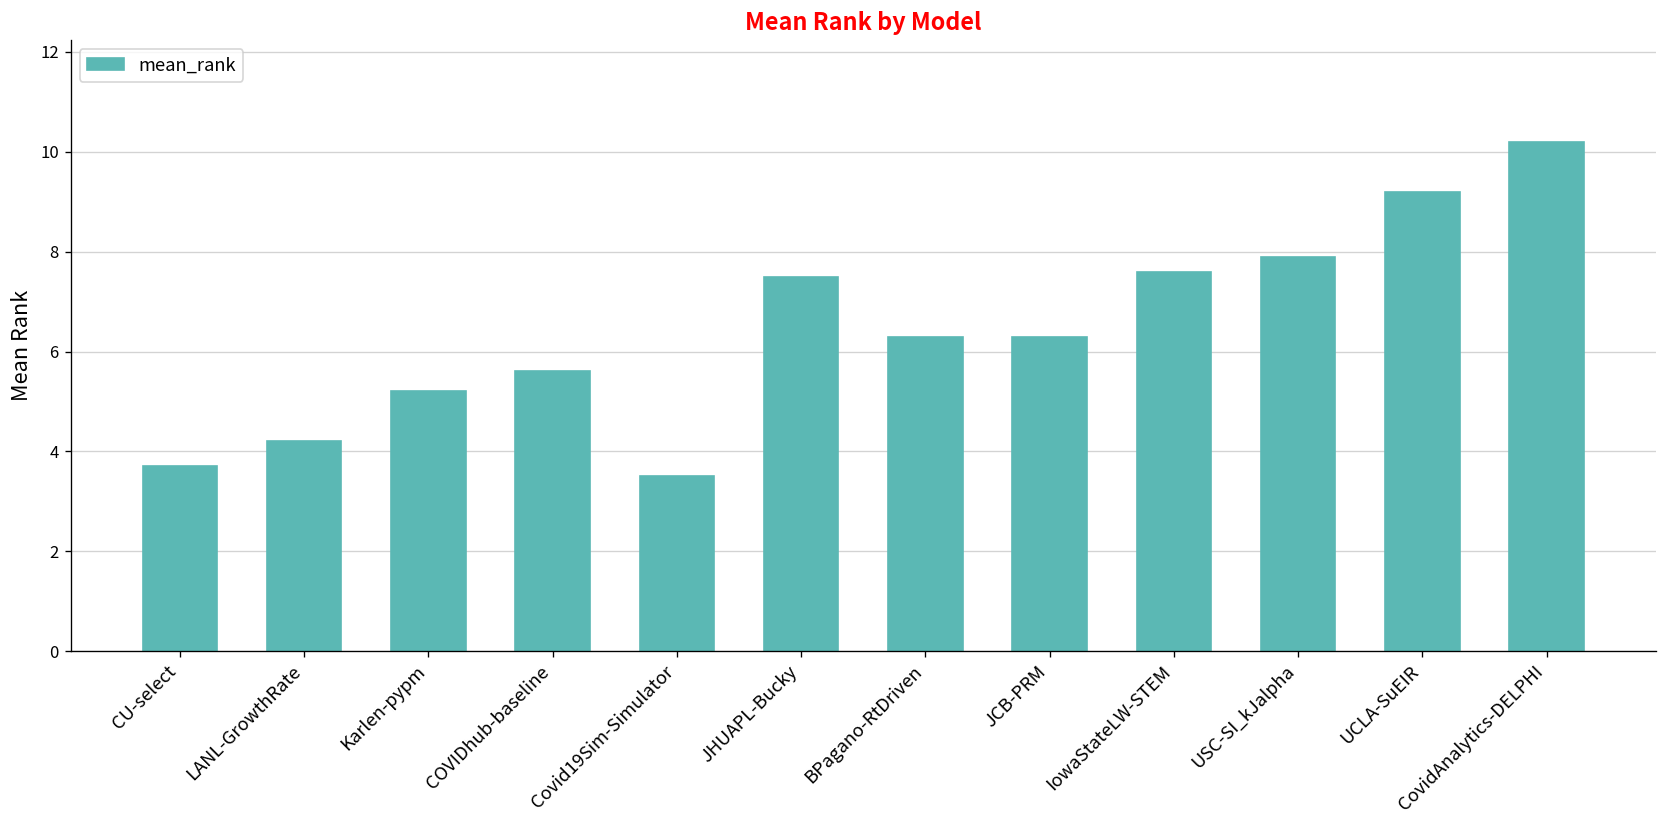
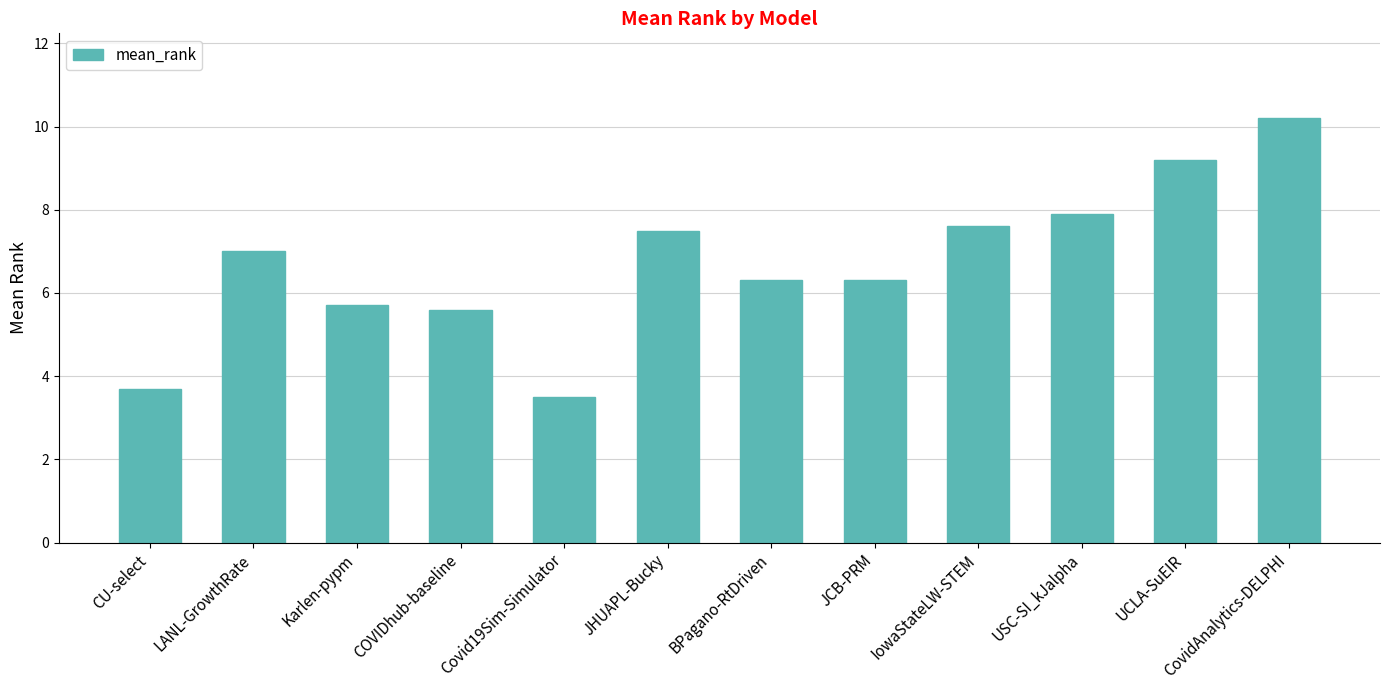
  {
    "CU-select": 3.7,
-   "LANL-GrowthRate": 4.2,
-   "Karlen-pypm": 5.2,
+   "LANL-GrowthRate": 7.0,
+   "Karlen-pypm": 5.7,
    "COVIDhub-baseline": 5.6,
    "Covid19Sim-Simulator": 3.5,
    "JHUAPL-Bucky": 7.5,
    "BPagano-RtDriven": 6.3,
    "JCB-PRM": 6.3,
    "IowaStateLW-STEM": 7.6,
    "USC-SI_kJalpha": 7.9,
    "UCLA-SuEIR": 9.2,
    "CovidAnalytics-DELPHI": 10.2
  }
